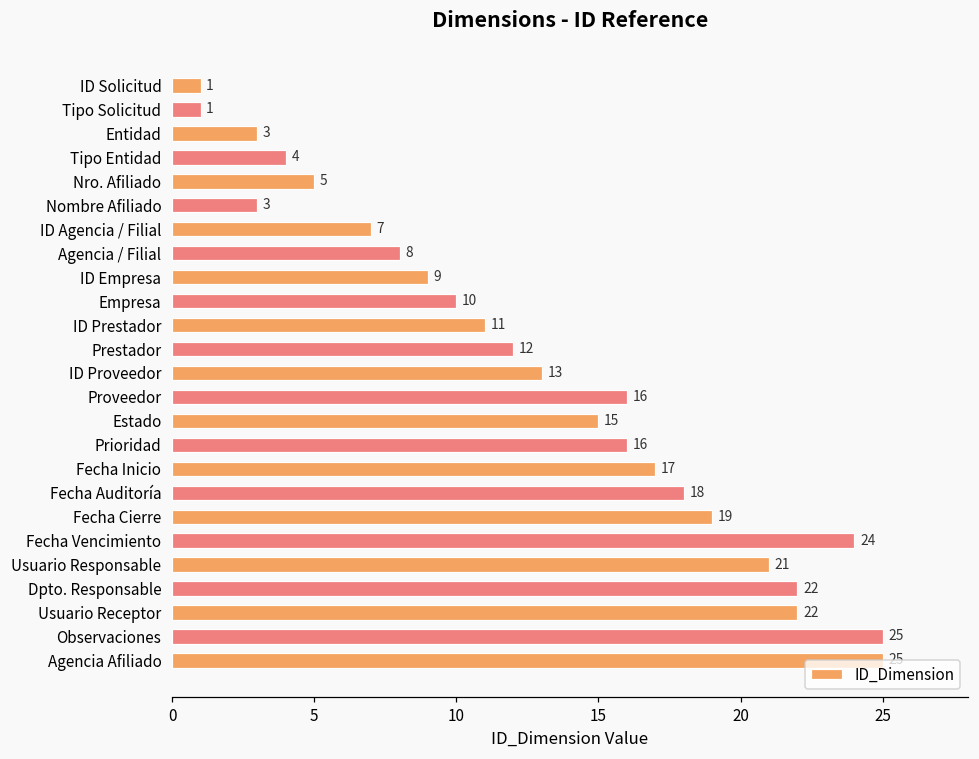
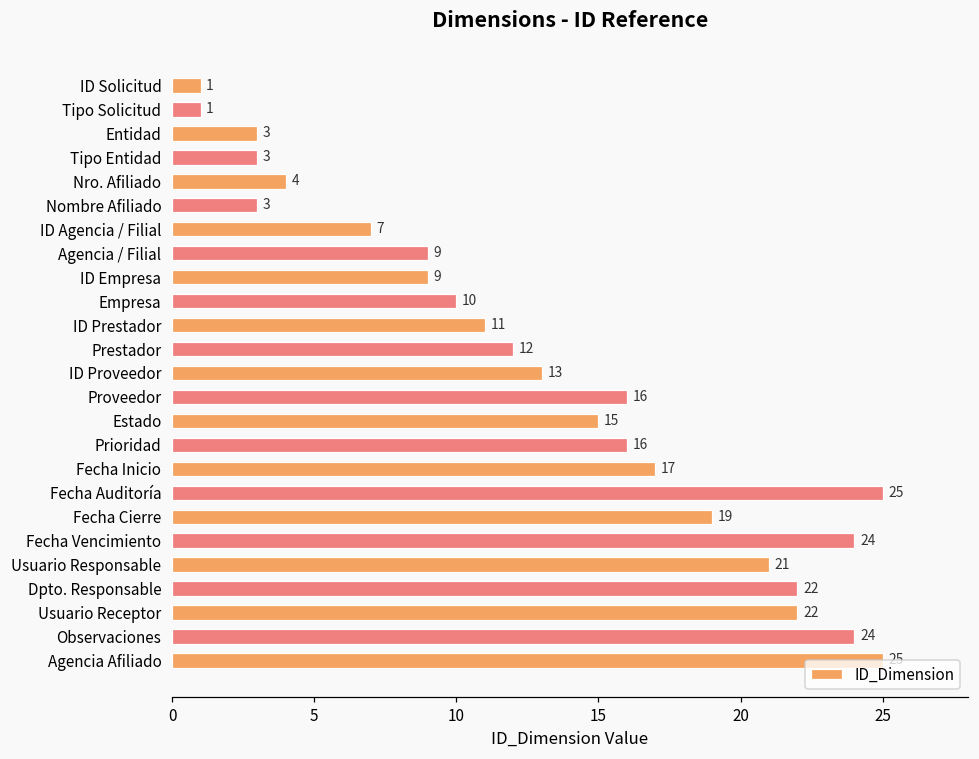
  {
    "ID Solicitud": 1,
    "Tipo Solicitud": 1,
    "Entidad": 3,
-   "Tipo Entidad": 4,
-   "Nro. Afiliado": 5,
+   "Tipo Entidad": 3,
+   "Nro. Afiliado": 4,
    "Nombre Afiliado": 3,
    "ID Agencia / Filial": 7,
-   "Agencia / Filial": 8,
+   "Agencia / Filial": 9,
    "ID Empresa": 9,
    "Empresa": 10,
    "ID Prestador": 11,
    "Prestador": 12,
    "ID Proveedor": 13,
    "Proveedor": 16,
    "Estado": 15,
    "Prioridad": 16,
    "Fecha Inicio": 17,
-   "Fecha Auditoría": 18,
+   "Fecha Auditoría": 25,
    "Fecha Cierre": 19,
    "Fecha Vencimiento": 24,
    "Usuario Responsable": 21,
    "Dpto. Responsable": 22,
    "Usuario Receptor": 22,
-   "Observaciones": 25
+   "Observaciones": 24
  }
